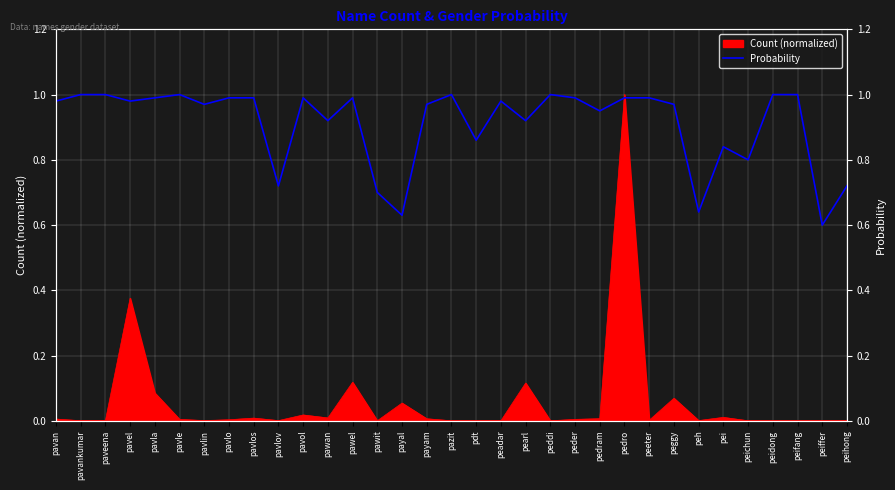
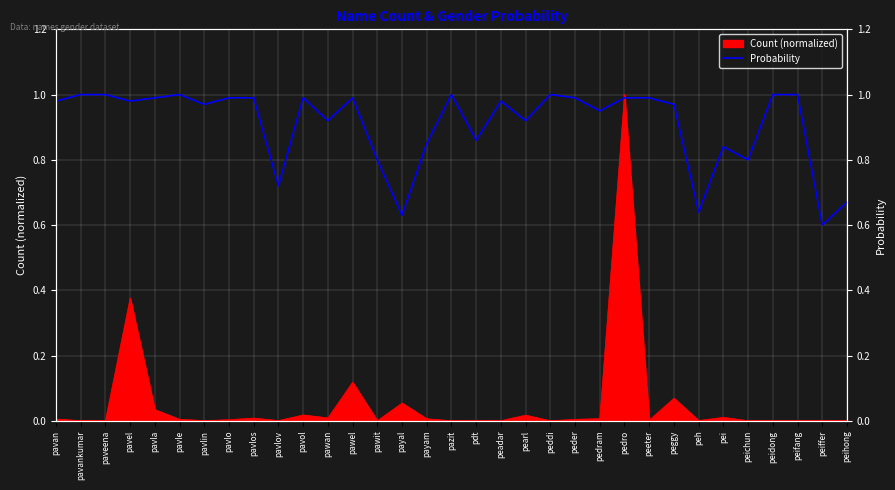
  {
    "Count (normalized)": {
      "pavan": 0.01,
      "pavankumar": 0.00,
      "paveena": 0.00,
      "pavel": 0.38,
-     "pavla": 0.09,
+     "pavla": 0.03,
      "pavle": 0.00,
      "pavlin": 0.00,
      "pavlo": 0.00,
      "pavlos": 0.01,
      "pavlov": 0.00,
      "pavol": 0.02,
      "pawan": 0.01,
      "pawel": 0.12,
      "pawit": 0.00,
      "payal": 0.05,
      "payam": 0.01,
      "pazit": 0.00,
      "pdt": 0.00,
      "peadar": 0.00,
-     "pearl": 0.12,
+     "pearl": 0.02,
      "peddi": 0.00,
      "peder": 0.00,
      "pedram": 0.01,
      "pedro": 1.00,
      "peeter": 0.00,
      "peggy": 0.07,
      "peh": 0.00,
      "pei": 0.01,
      "peichun": 0.00,
      "peidong": 0.00,
      "peifang": 0.00,
      "peiffer": 0.00,
      "peihong": 0.00
    },
    "Probability": {
      "pavan": 0.98,
      "pavankumar": 1.00,
      "paveena": 1.00,
      "pavel": 0.98,
      "pavla": 0.99,
      "pavle": 1.00,
      "pavlin": 0.97,
      "pavlo": 0.99,
      "pavlos": 0.99,
      "pavlov": 0.72,
      "pavol": 0.99,
      "pawan": 0.92,
      "pawel": 0.99,
-     "pawit": 0.7,
+     "pawit": 0.8,
      "payal": 0.63,
-     "payam": 0.97,
+     "payam": 0.85,
      "pazit": 1.00,
      "pdt": 0.86,
      "peadar": 0.98,
      "pearl": 0.92,
      "peddi": 1.00,
      "peder": 0.99,
      "pedram": 0.95,
      "pedro": 0.99,
      "peeter": 0.99,
      "peggy": 0.97,
      "peh": 0.64,
      "pei": 0.84,
      "peichun": 0.80,
      "peidong": 1.00,
      "peifang": 1.00,
      "peiffer": 0.60,
-     "peihong": 0.72
+     "peihong": 0.67
    }
  }
